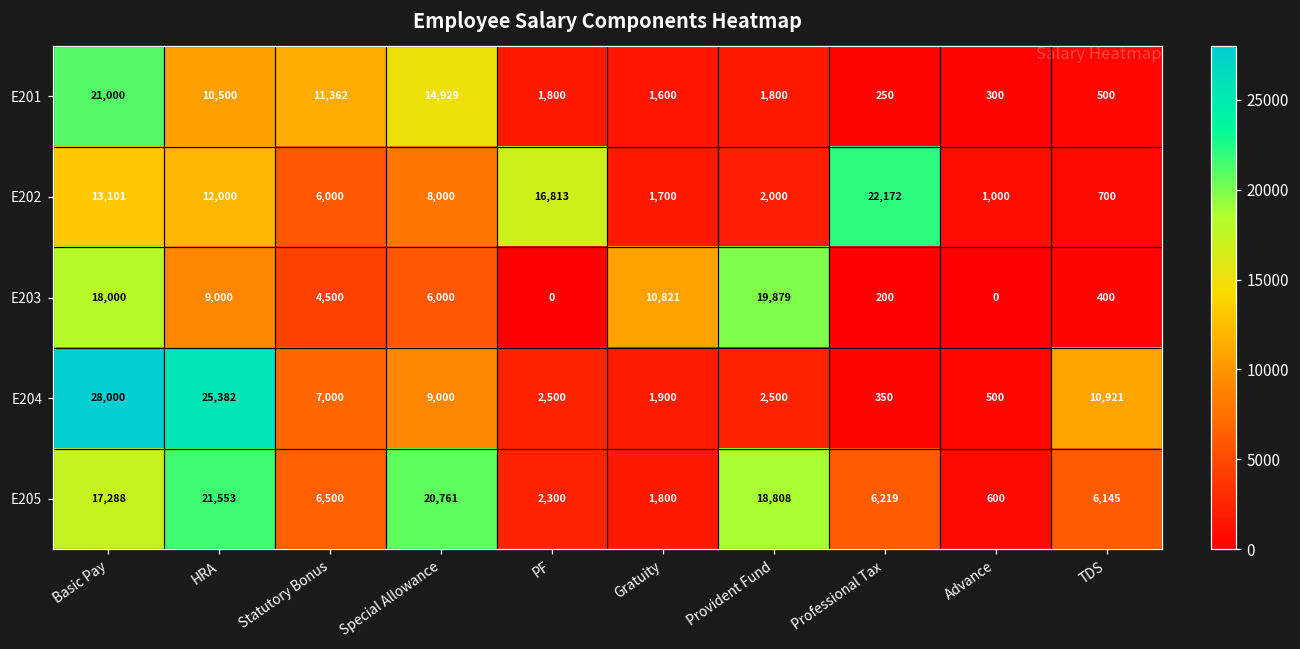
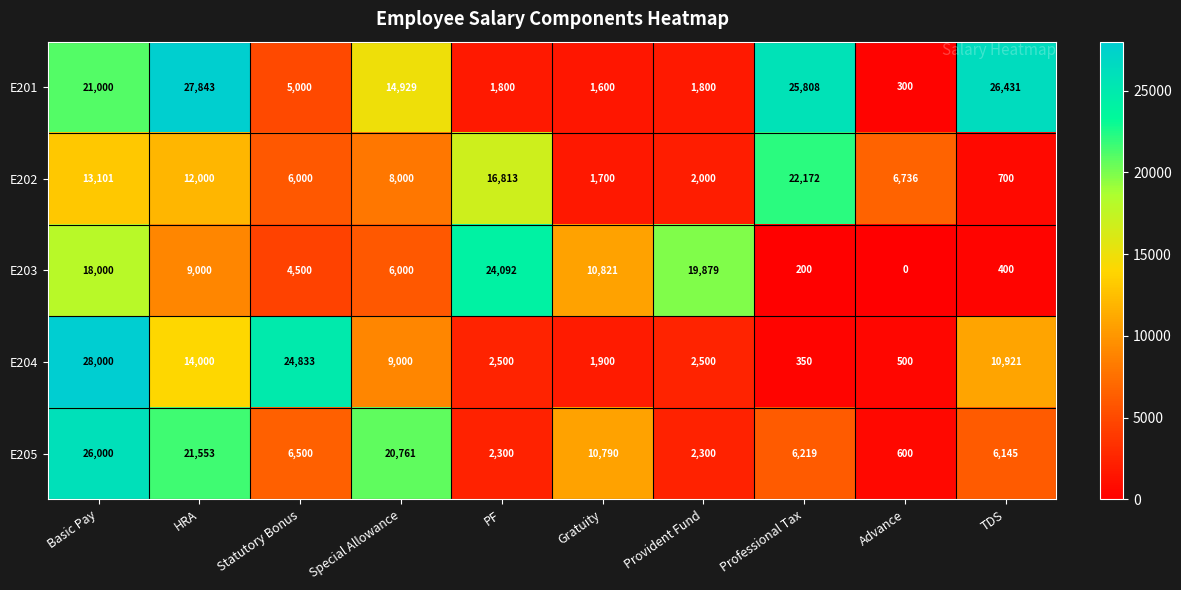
  {
    "E201": {
      "Basic Pay": "21,000",
-     "HRA": "10,500",
-     "Statutory Bonus": "11,362",
+     "HRA": "27,843",
+     "Statutory Bonus": "5,000",
      "Special Allowance": "14,929",
      "PF": "1,800",
      "Gratuity": "1,600",
      "Provident Fund": "1,800",
-     "Professional Tax": "250",
+     "Professional Tax": "25,808",
      "Advance": "300",
-     "TDS": "500"
+     "TDS": "26,431"
    },
    "E202": {
      "Basic Pay": "13,101",
      "HRA": "12,000",
      "Statutory Bonus": "6,000",
      "Special Allowance": "8,000",
      "PF": "16,813",
      "Gratuity": "1,700",
      "Provident Fund": "2,000",
      "Professional Tax": "22,172",
-     "Advance": "1,000",
+     "Advance": "6,736",
      "TDS": "700"
    },
    "E203": {
      "Basic Pay": "18,000",
      "HRA": "9,000",
      "Statutory Bonus": "4,500",
      "Special Allowance": "6,000",
-     "PF": "0",
+     "PF": "24,092",
      "Gratuity": "10,821",
      "Provident Fund": "19,879",
      "Professional Tax": "200",
      "Advance": "0",
      "TDS": "400"
    },
    "E204": {
      "Basic Pay": "28,000",
-     "HRA": "25,382",
-     "Statutory Bonus": "7,000",
+     "HRA": "14,000",
+     "Statutory Bonus": "24,833",
      "Special Allowance": "9,000",
      "PF": "2,500",
      "Gratuity": "1,900",
      "Provident Fund": "2,500",
      "Professional Tax": "350",
      "Advance": "500",
      "TDS": "10,921"
    },
    "E205": {
-     "Basic Pay": "17,288",
+     "Basic Pay": "26,000",
      "HRA": "21,553",
      "Statutory Bonus": "6,500",
      "Special Allowance": "20,761",
      "PF": "2,300",
-     "Gratuity": "1,800",
-     "Provident Fund": "18,808",
+     "Gratuity": "10,790",
+     "Provident Fund": "2,300",
      "Professional Tax": "6,219",
      "Advance": "600",
      "TDS": "6,145"
    }
  }
